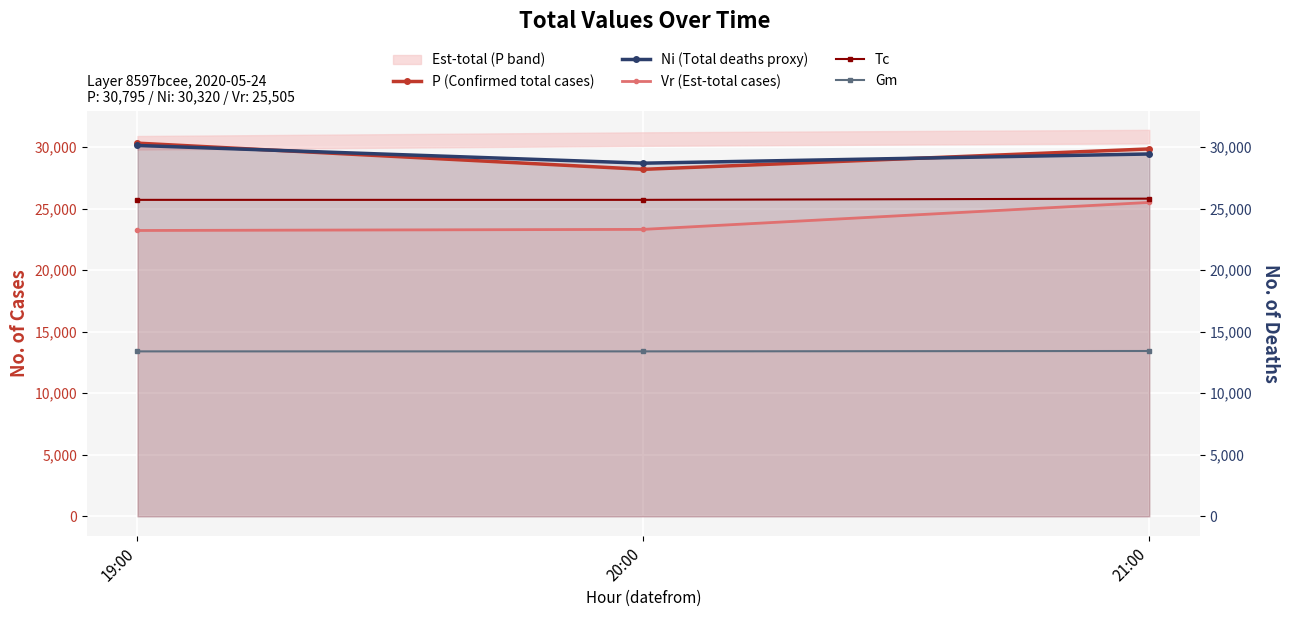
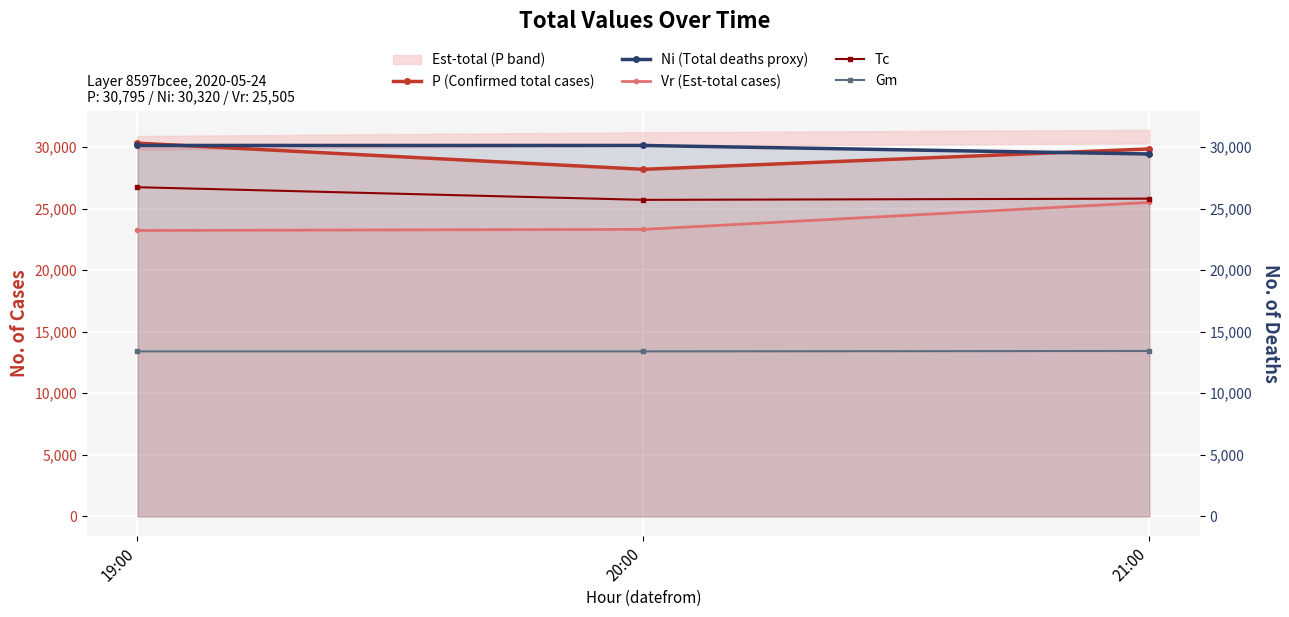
  {
    "P (Confirmed total cases)": {
      "20:00": "28,200",
      "21:00": "29,900"
    },
    "Ni (Total deaths proxy)": {
-     "20:00": "28,700",
+     "20:00": "30,100",
      "21:00": "29,400"
    },
    "Vr (Est-total cases)": {
      "19:00": "23,200",
      "20:00": "23,300",
      "21:00": "25,500"
    },
    "Tc": {
-     "19:00": "25,700",
+     "19:00": "26,700",
      "20:00": "25,700",
      "21:00": "25,800"
    },
    "Gm": {
      "19:00": "13,400",
      "20:00": "13,400",
      "21:00": "13,400"
    }
  }
